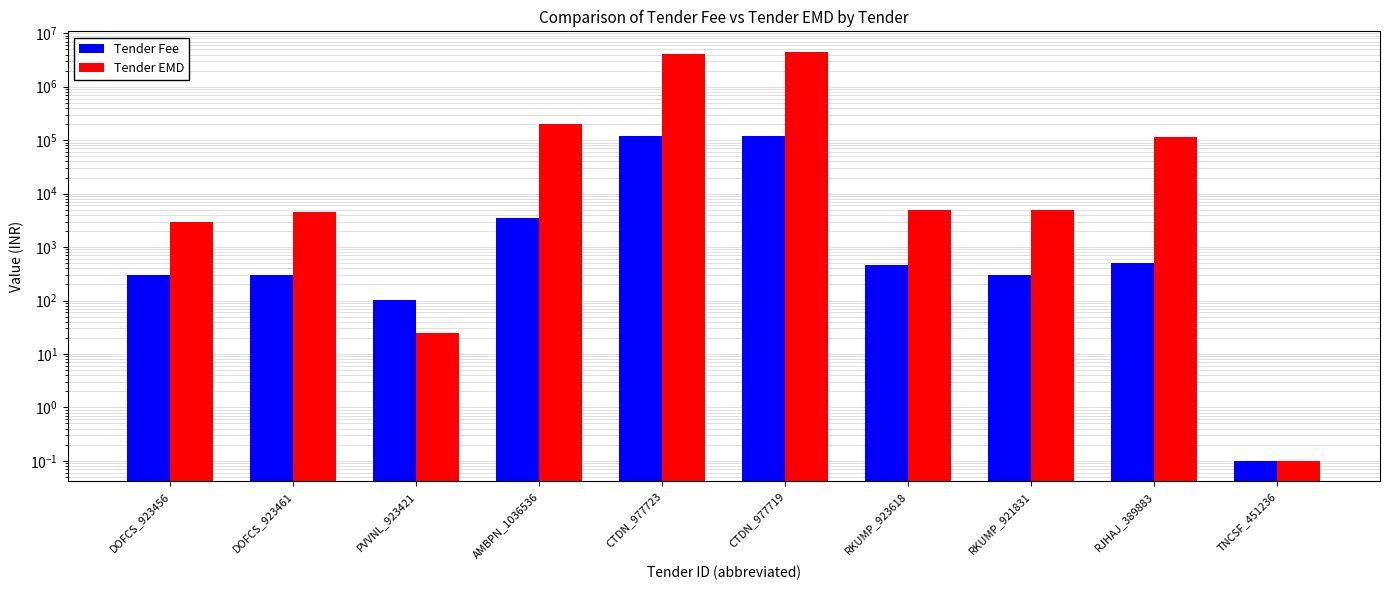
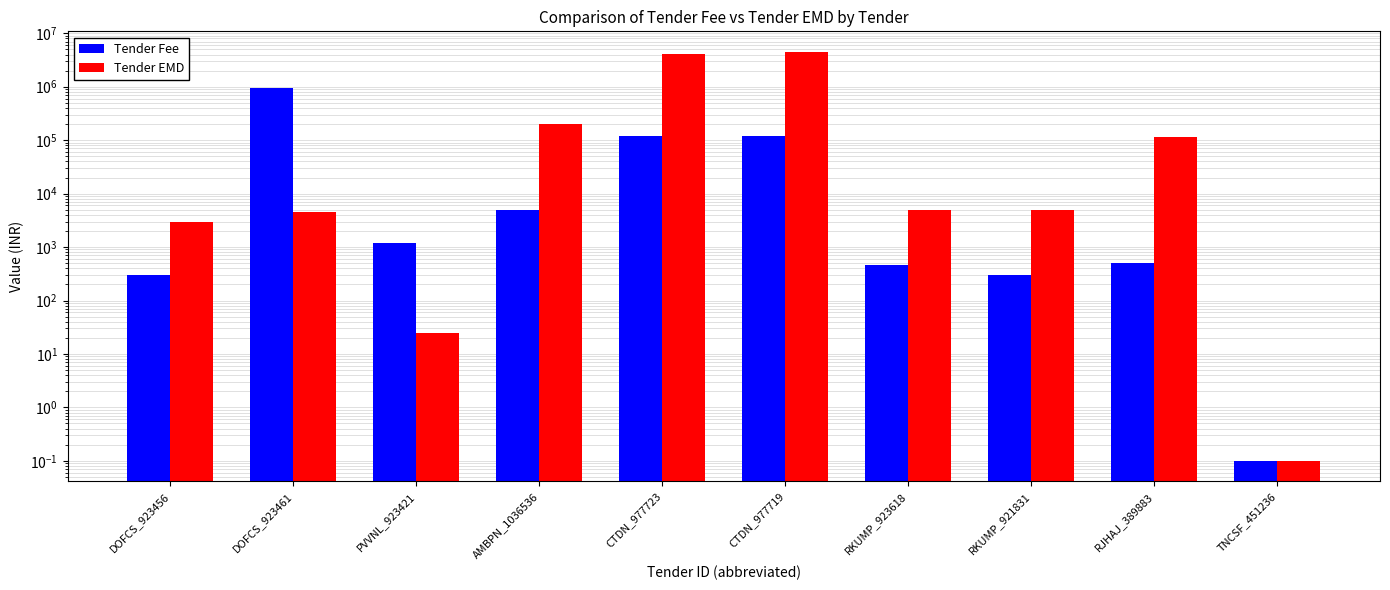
  {
    "Tender Fee": {
      "DOFCS_923456": 300,
-     "DOFCS_923461": 300,
-     "PVVNL_923421": 100,
-     "AMBPN_1036536": 4000,
+     "DOFCS_923461": 1000000,
+     "PVVNL_923421": 1200,
+     "AMBPN_1036536": 5000,
      "CTDN_977723": 120000,
      "CTDN_977719": 120000,
      "RKUMP_923618": 500,
      "RKUMP_921831": 300,
      "RJHAJ_389883": 500,
      "TNCSF_451236": 0.10
    },
    "Tender EMD": {
      "DOFCS_923456": 3000,
      "DOFCS_923461": 5000,
      "PVVNL_923421": 30,
      "AMBPN_1036536": 200000,
      "CTDN_977723": 4000000,
      "CTDN_977719": 5000000,
      "RKUMP_923618": 5000,
      "RKUMP_921831": 5000,
      "RJHAJ_389883": 120000,
      "TNCSF_451236": 0.10
    }
  }
